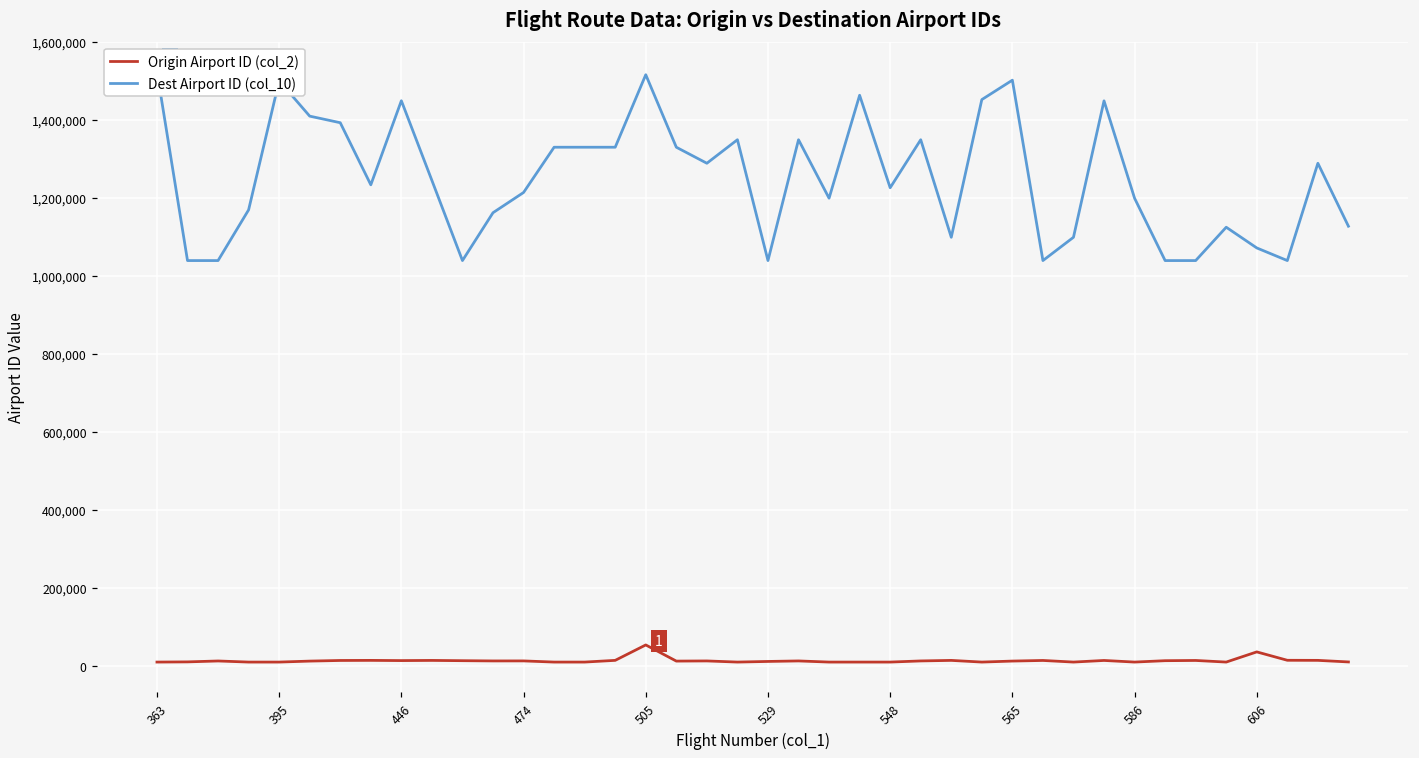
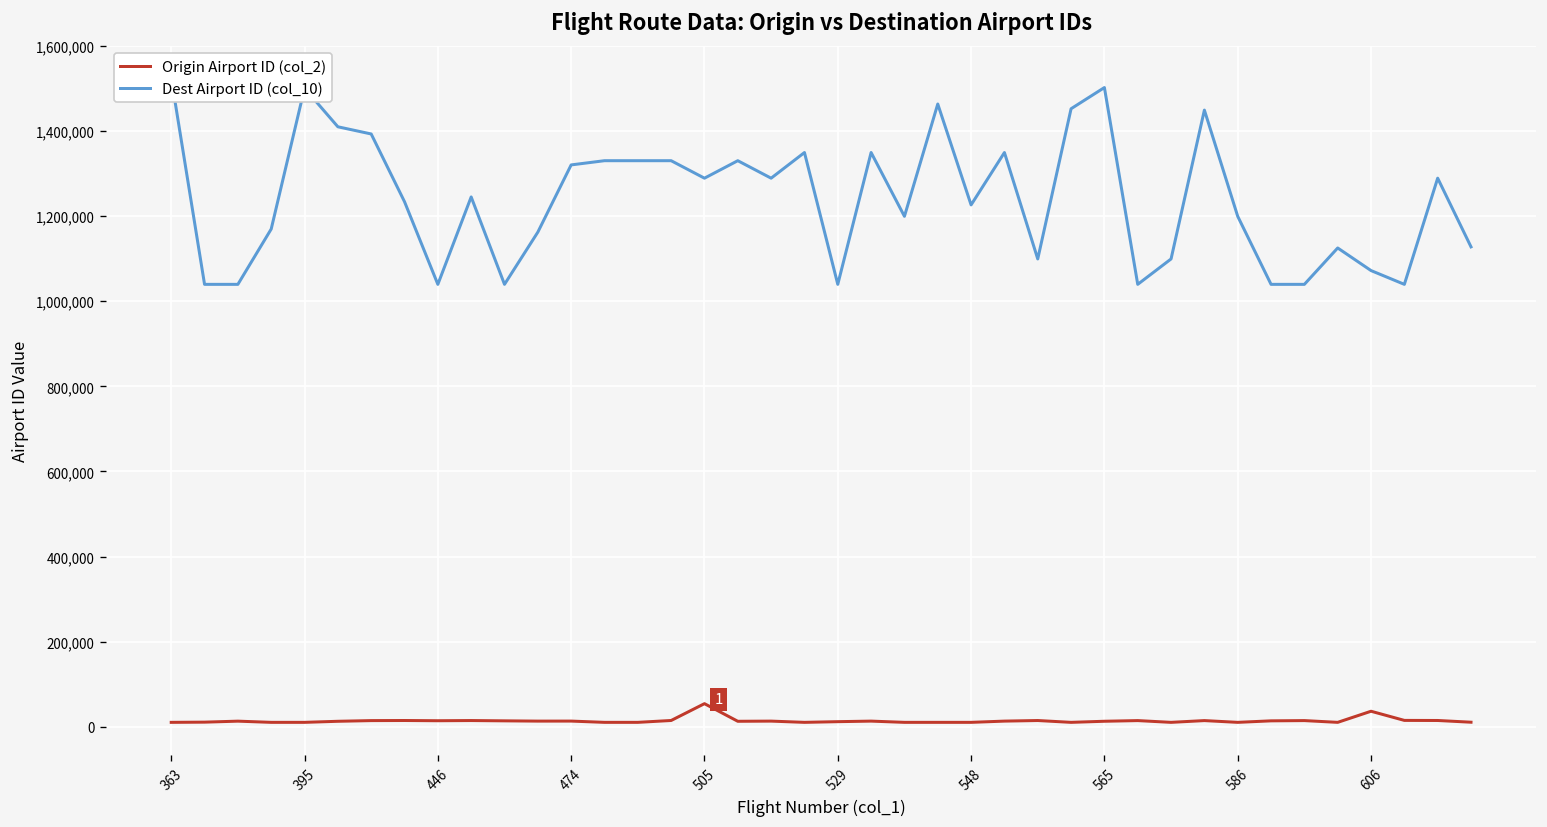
  {
    "Origin Airport ID (col_2)": {
      "363": "10,000",
      "395": "10,000",
      "446": "10,000",
      "474": "10,000",
      "529": "10,000",
      "548": "10,000",
      "565": "10,000",
      "586": "10,000",
      "606": "40,000"
    },
    "Dest Airport ID (col_10)": {
-     "446": "1,450,000",
-     "474": "1,210,000",
-     "505": "1,520,000",
+     "446": "1,040,000",
+     "474": "1,320,000",
+     "505": "1,290,000",
      "529": "1,040,000",
      "548": "1,230,000",
      "565": "1,500,000",
      "586": "1,200,000",
      "606": "1,070,000"
    }
  }
